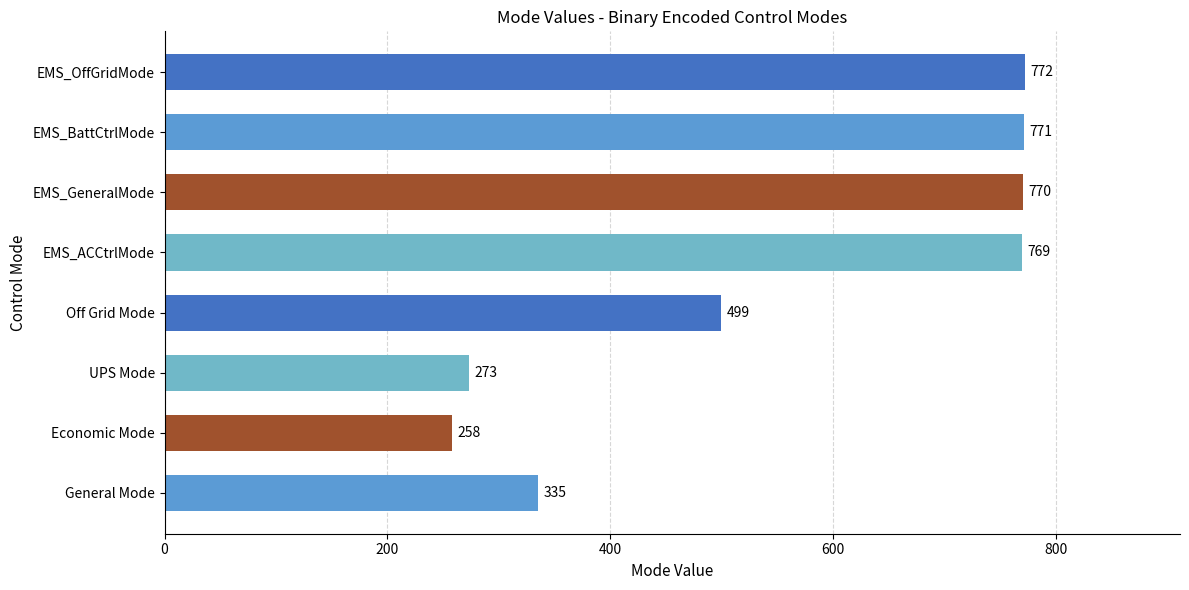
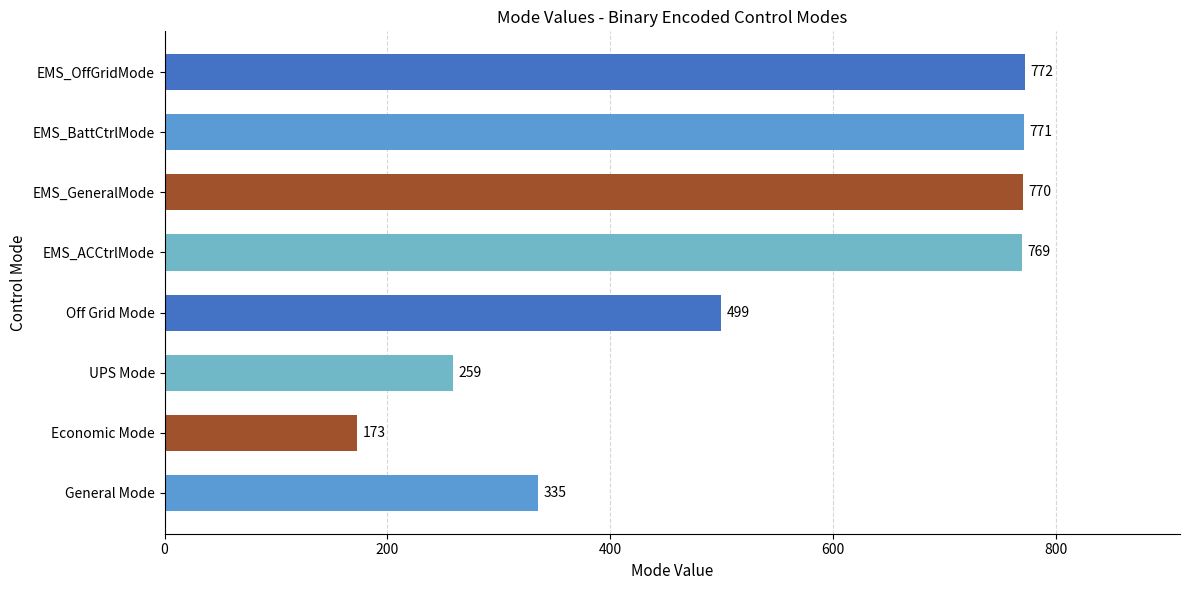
  {
    "EMS_OffGridMode": 772,
    "EMS_BattCtrlMode": 771,
    "EMS_GeneralMode": 770,
    "EMS_ACCtrlMode": 769,
    "Off Grid Mode": 499,
-   "UPS Mode": 273,
-   "Economic Mode": 258,
+   "UPS Mode": 259,
+   "Economic Mode": 173,
    "General Mode": 335
  }
